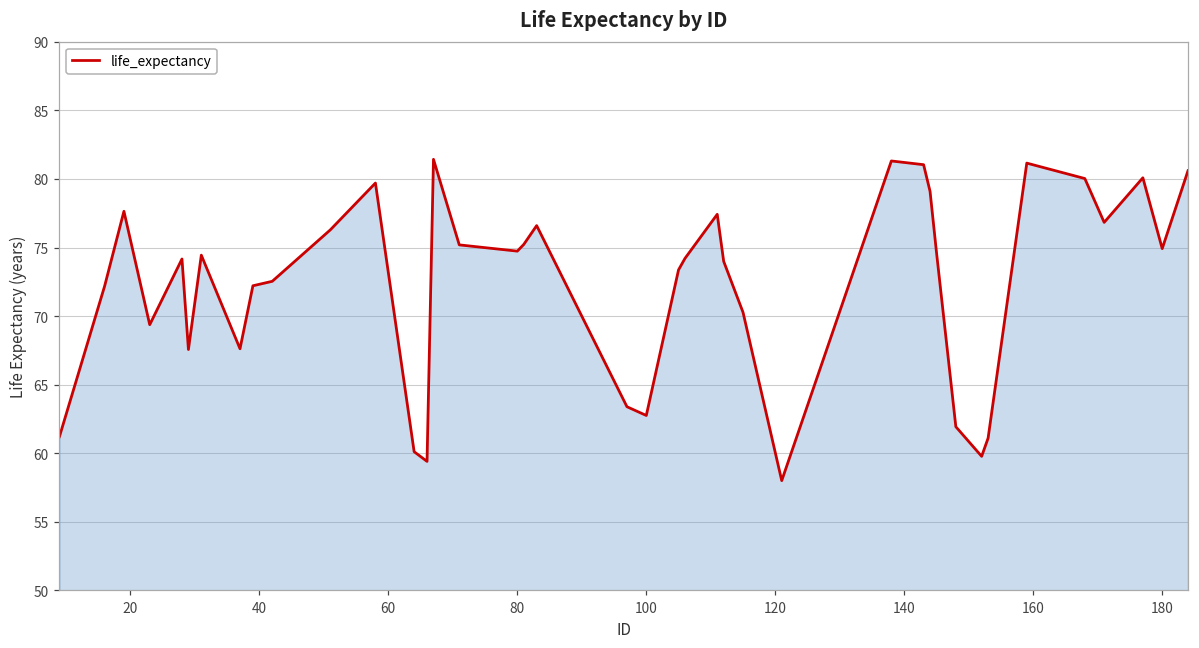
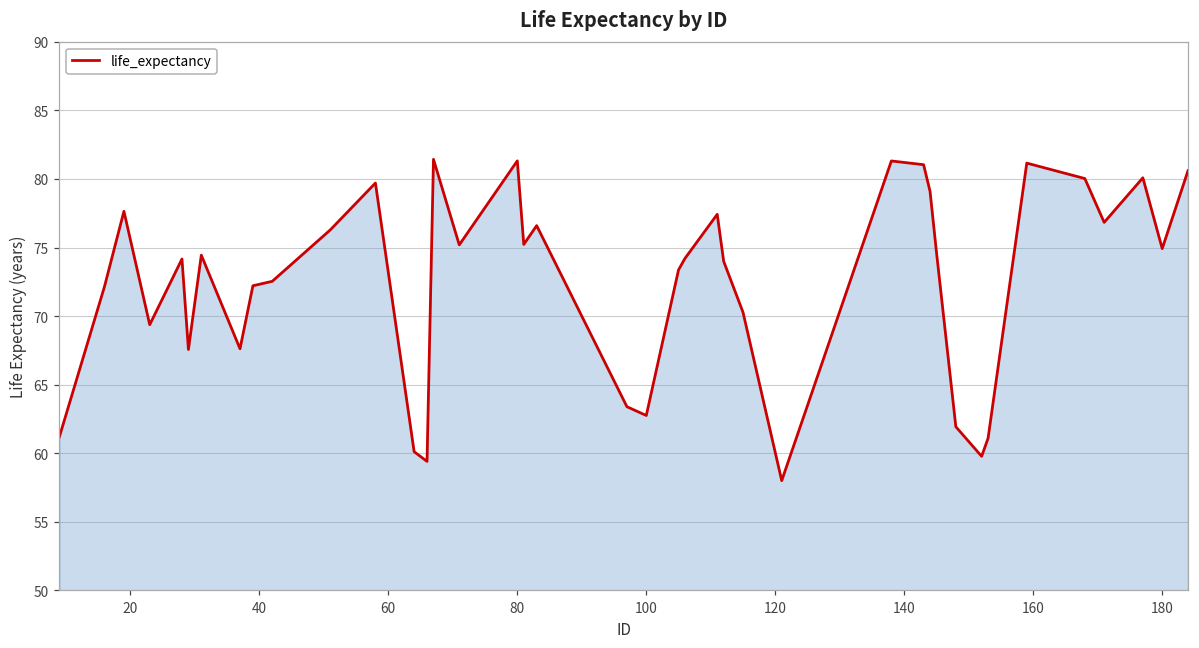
  {
-   "80": 74.7,
+   "80": 81.3,
    "100": 62.8,
    "180": 74.9
  }
